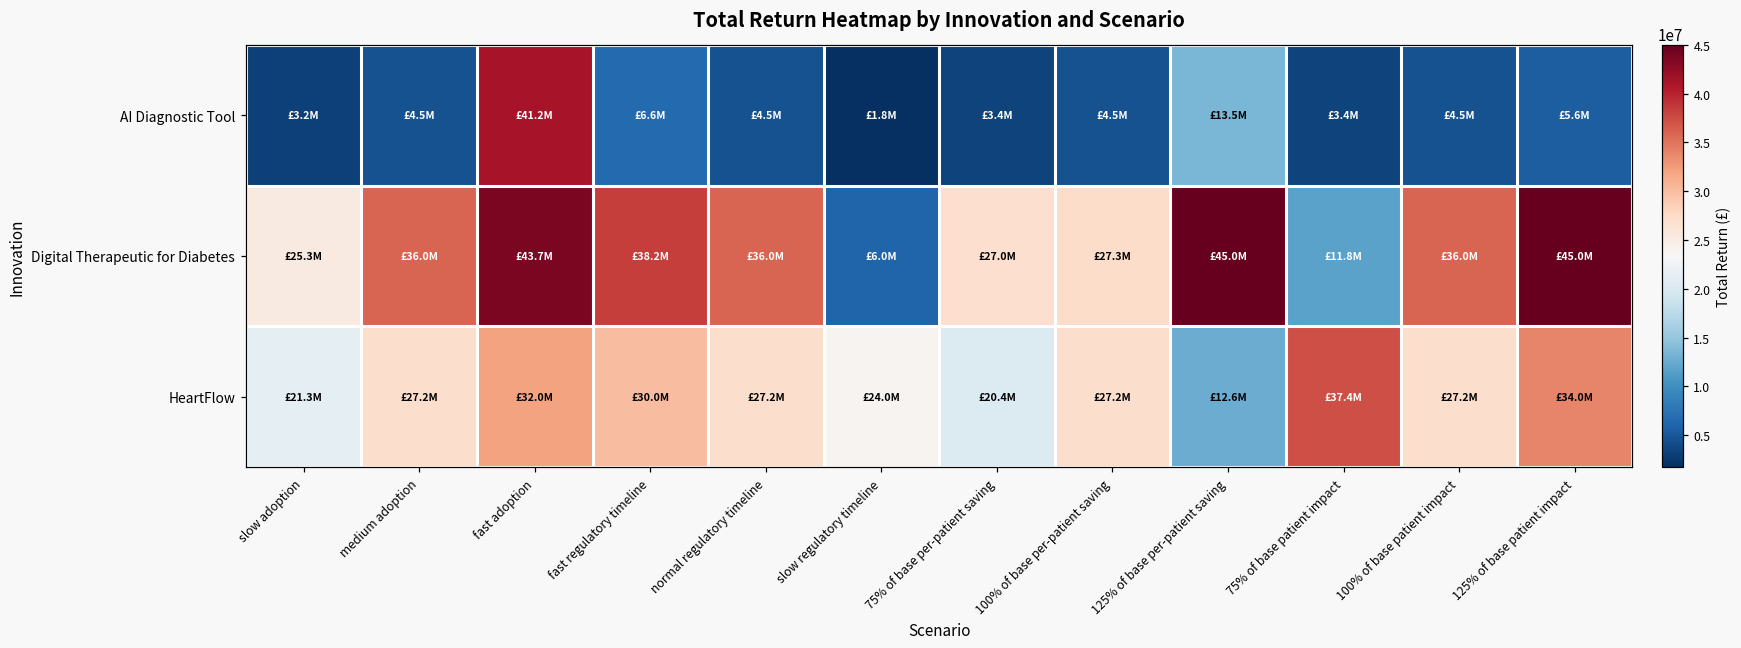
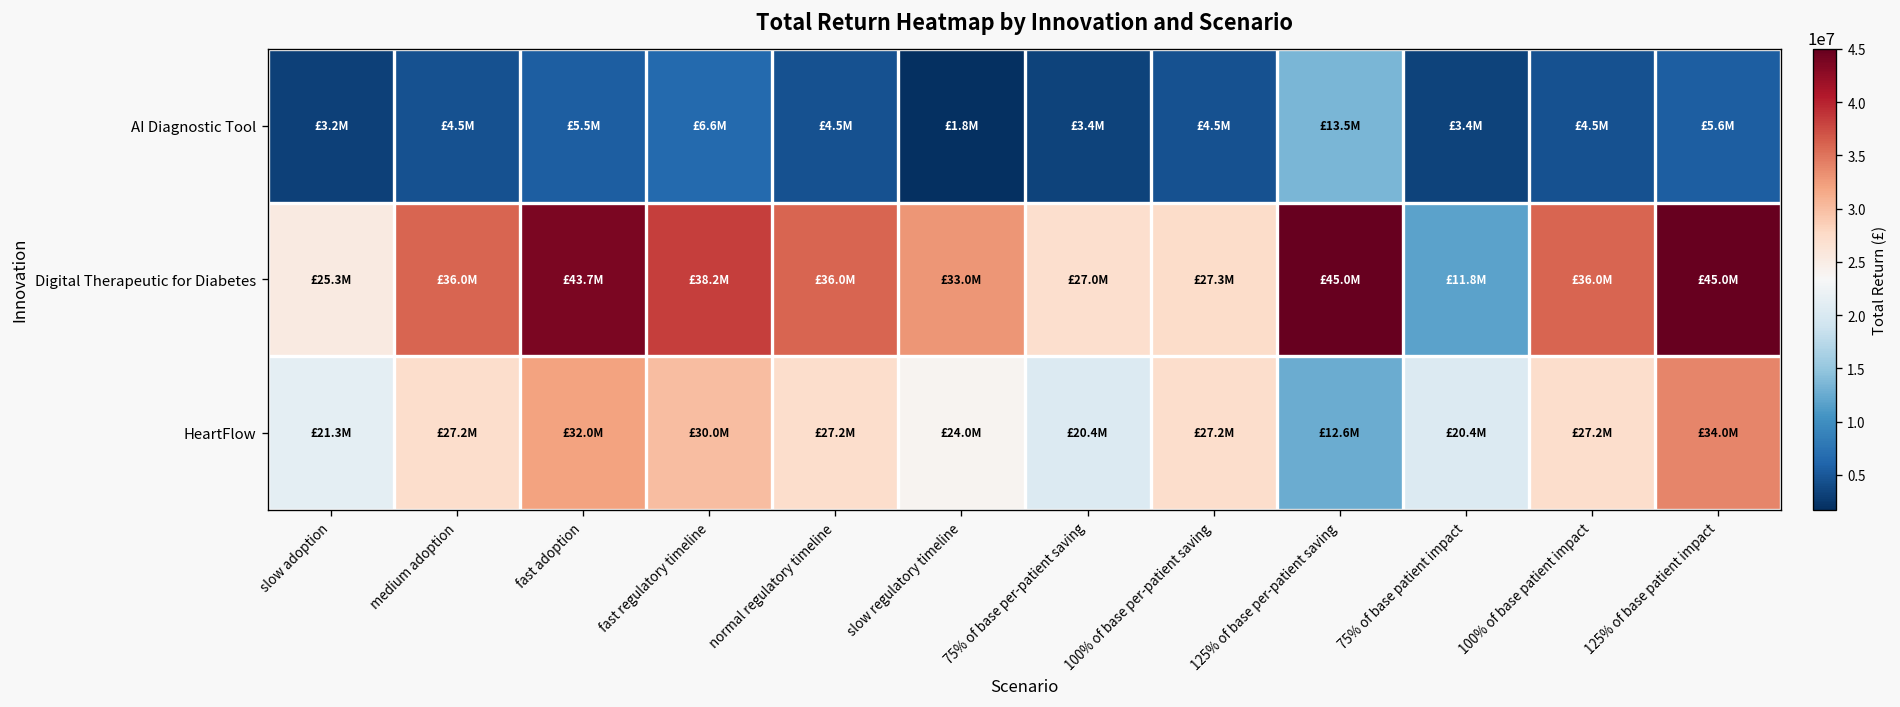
  {
    "AI Diagnostic Tool": {
      "slow adoption": "£3.2M",
      "medium adoption": "£4.5M",
-     "fast adoption": "£41.2M",
+     "fast adoption": "£5.5M",
      "fast regulatory timeline": "£6.6M",
      "normal regulatory timeline": "£4.5M",
      "slow regulatory timeline": "£1.8M",
      "75% of base per-patient saving": "£3.4M",
      "100% of base per-patient saving": "£4.5M",
      "125% of base per-patient saving": "£13.5M",
      "75% of base patient impact": "£3.4M",
      "100% of base patient impact": "£4.5M",
      "125% of base patient impact": "£5.6M"
    },
    "Digital Therapeutic for Diabetes": {
      "slow adoption": "£25.3M",
      "medium adoption": "£36.0M",
      "fast adoption": "£43.7M",
      "fast regulatory timeline": "£38.2M",
      "normal regulatory timeline": "£36.0M",
-     "slow regulatory timeline": "£6.0M",
+     "slow regulatory timeline": "£33.0M",
      "75% of base per-patient saving": "£27.0M",
      "100% of base per-patient saving": "£27.3M",
      "125% of base per-patient saving": "£45.0M",
      "75% of base patient impact": "£11.8M",
      "100% of base patient impact": "£36.0M",
      "125% of base patient impact": "£45.0M"
    },
    "HeartFlow": {
      "slow adoption": "£21.3M",
      "medium adoption": "£27.2M",
      "fast adoption": "£32.0M",
      "fast regulatory timeline": "£30.0M",
      "normal regulatory timeline": "£27.2M",
      "slow regulatory timeline": "£24.0M",
      "75% of base per-patient saving": "£20.4M",
      "100% of base per-patient saving": "£27.2M",
      "125% of base per-patient saving": "£12.6M",
-     "75% of base patient impact": "£37.4M",
+     "75% of base patient impact": "£20.4M",
      "100% of base patient impact": "£27.2M",
      "125% of base patient impact": "£34.0M"
    }
  }
